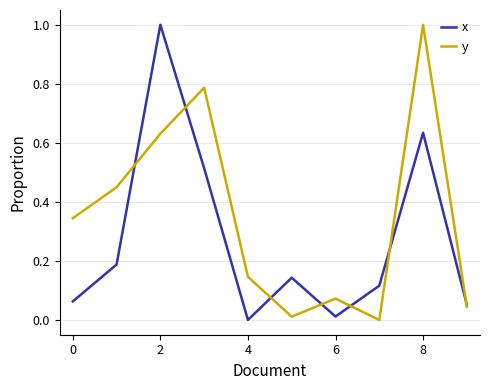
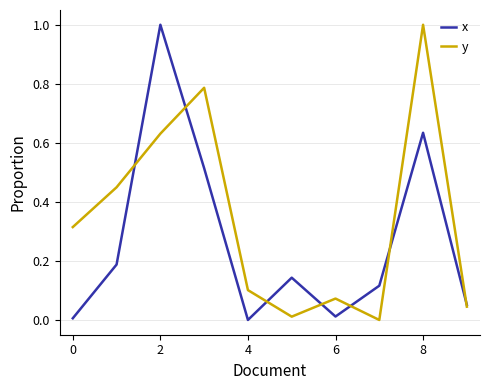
  {
    "x": {
-     "0": 0.06,
+     "0": 0.01,
      "2": 1.00,
      "4": 0.00,
      "6": 0.01,
      "8": 0.63
    },
    "y": {
-     "0": 0.34,
+     "0": 0.31,
      "2": 0.63,
-     "4": 0.15,
+     "4": 0.10,
      "6": 0.07,
      "8": 1.00
    }
  }
